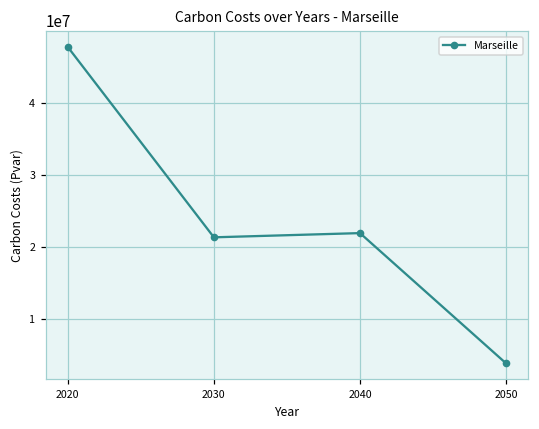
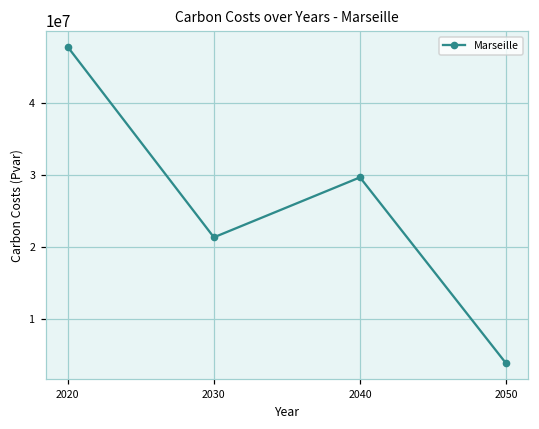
  {
    "2020": 48000000,
    "2030": 21000000,
-   "2040": 22000000,
+   "2040": 30000000,
    "2050": 4000000
  }
